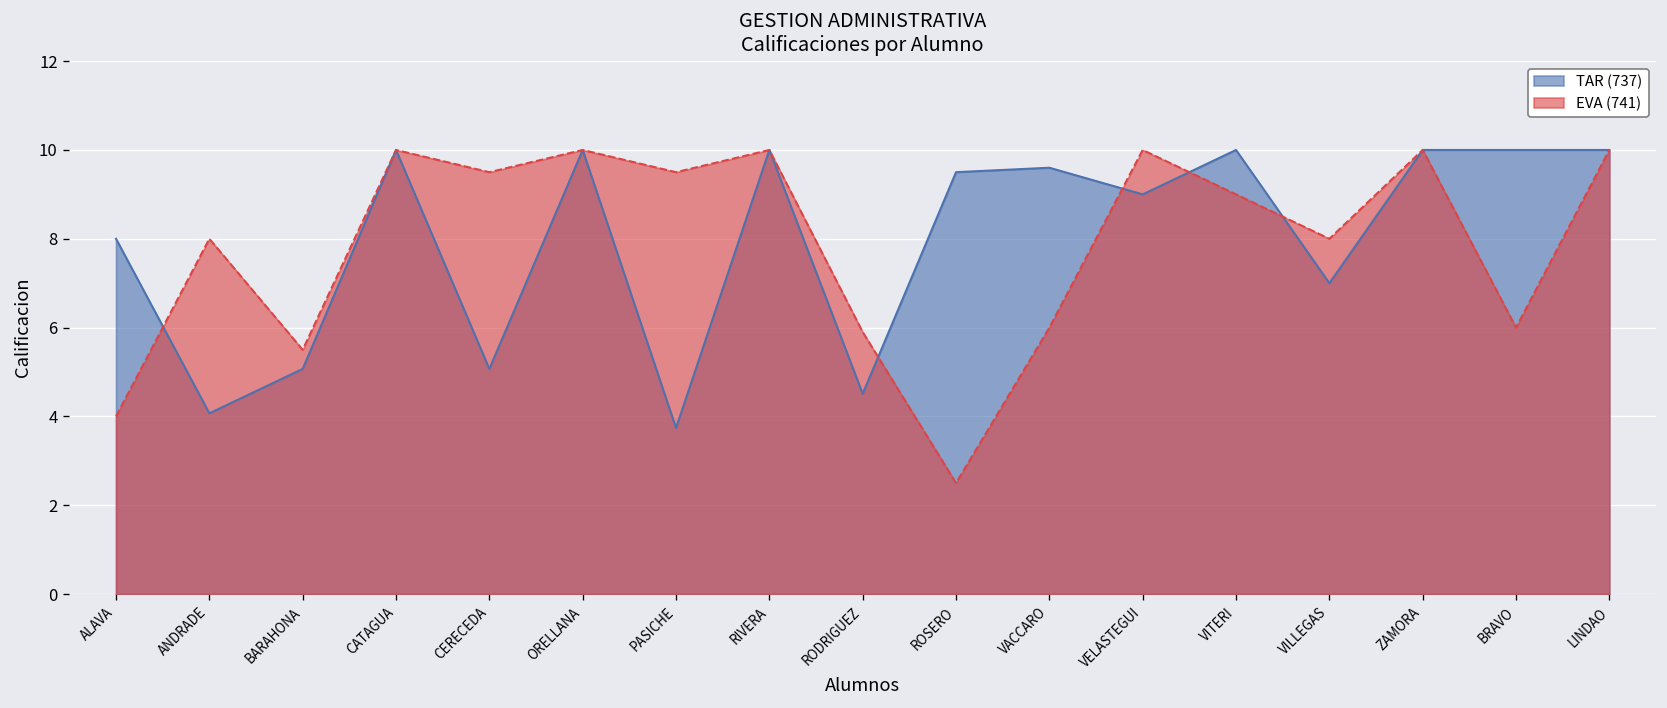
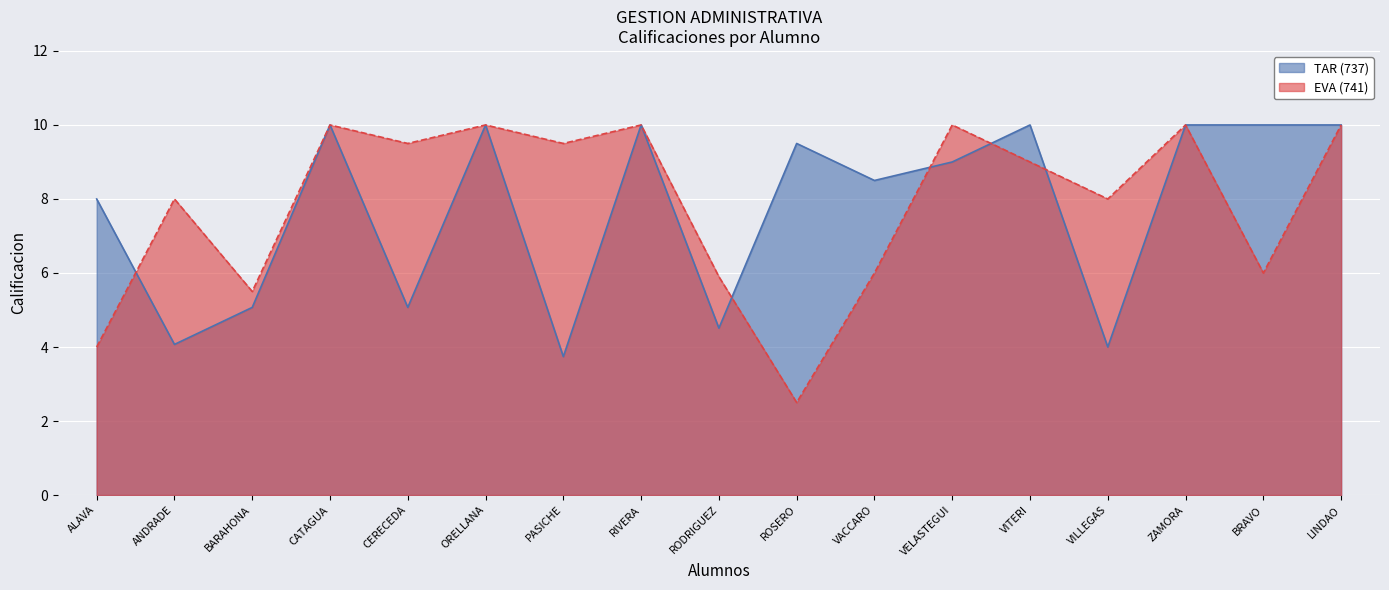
  {
    "TAR (737)": {
      "ALAVA": 8.0,
      "ANDRADE": 4.1,
      "BARAHONA": 5.1,
      "CERECEDA": 5.1,
      "PASICHE": 3.7,
      "RODRIGUEZ": 4.5,
      "ROSERO": 9.5,
-     "VACCARO": 9.6,
+     "VACCARO": 8.5,
      "VELASTEGUI": 9.0,
      "VITERI": 10.0,
-     "VILLEGAS": 7,
+     "VILLEGAS": 4,
      "BRAVO": 10.0
    },
    "EVA (741)": {
      "ALAVA": 4.0,
      "ANDRADE": 8.0,
      "BARAHONA": 5.5,
      "CERECEDA": 9.5,
      "PASICHE": 9.5,
      "RODRIGUEZ": 5.9,
      "ROSERO": 2.5,
      "VACCARO": 6.0,
      "VELASTEGUI": 10.0,
      "VITERI": 9.0,
      "VILLEGAS": 8.0,
      "BRAVO": 6.0
    }
  }
